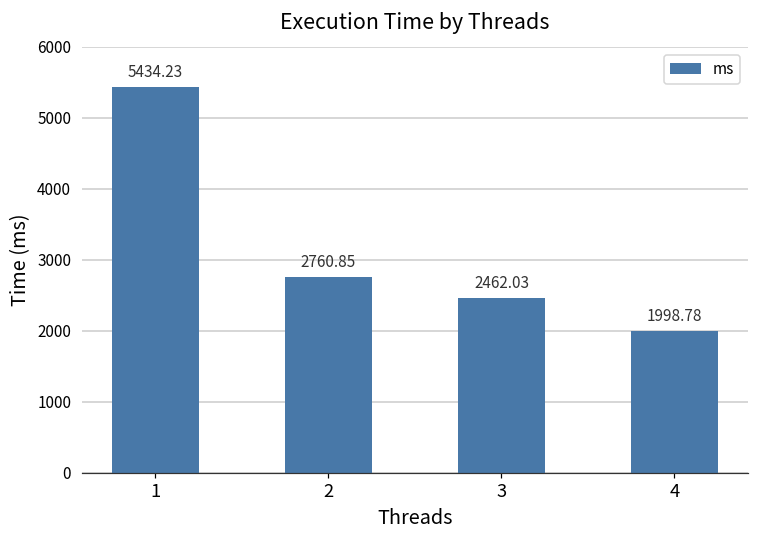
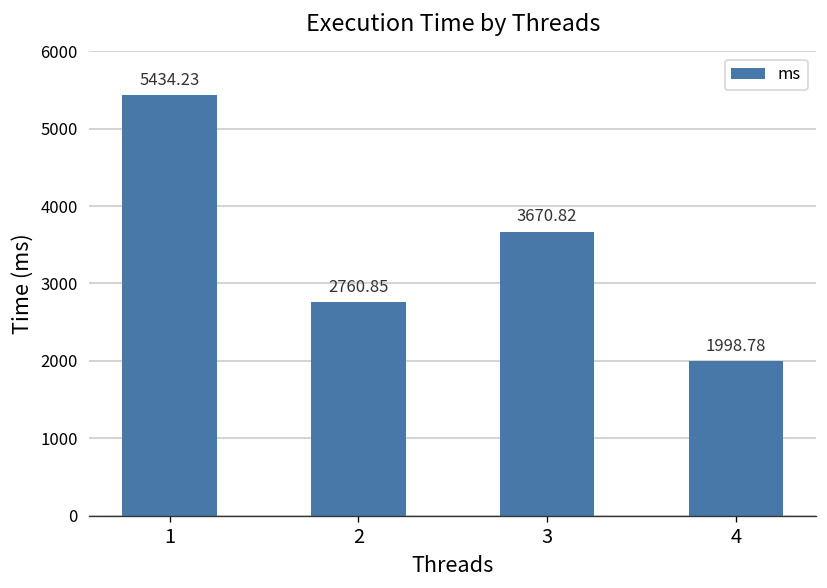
  {
    "1": 5434.23,
    "2": 2760.85,
-   "3": 2462.03,
+   "3": 3670.82,
    "4": 1998.78
  }
